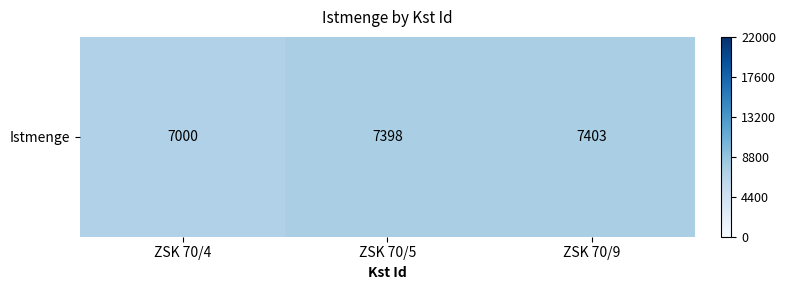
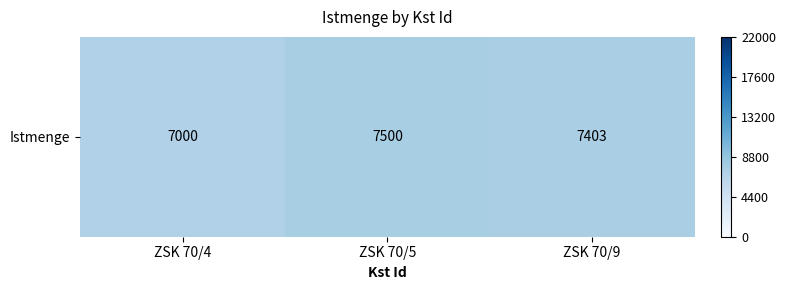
  {
    "Istmenge": {
      "ZSK 70/4": 7000,
-     "ZSK 70/5": 7398,
+     "ZSK 70/5": 7500,
      "ZSK 70/9": 7403
    }
  }
